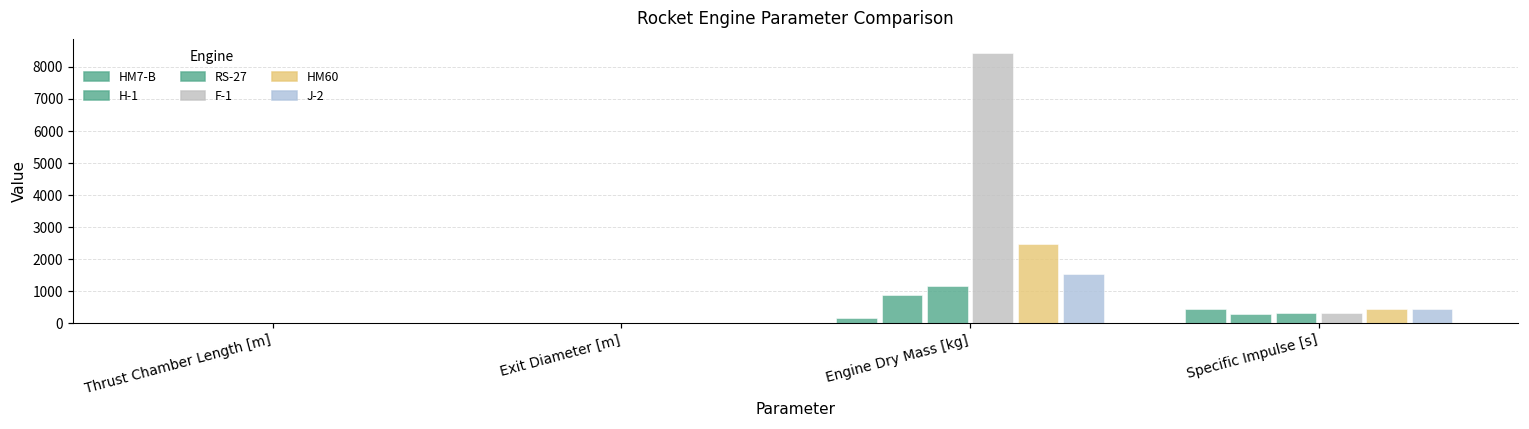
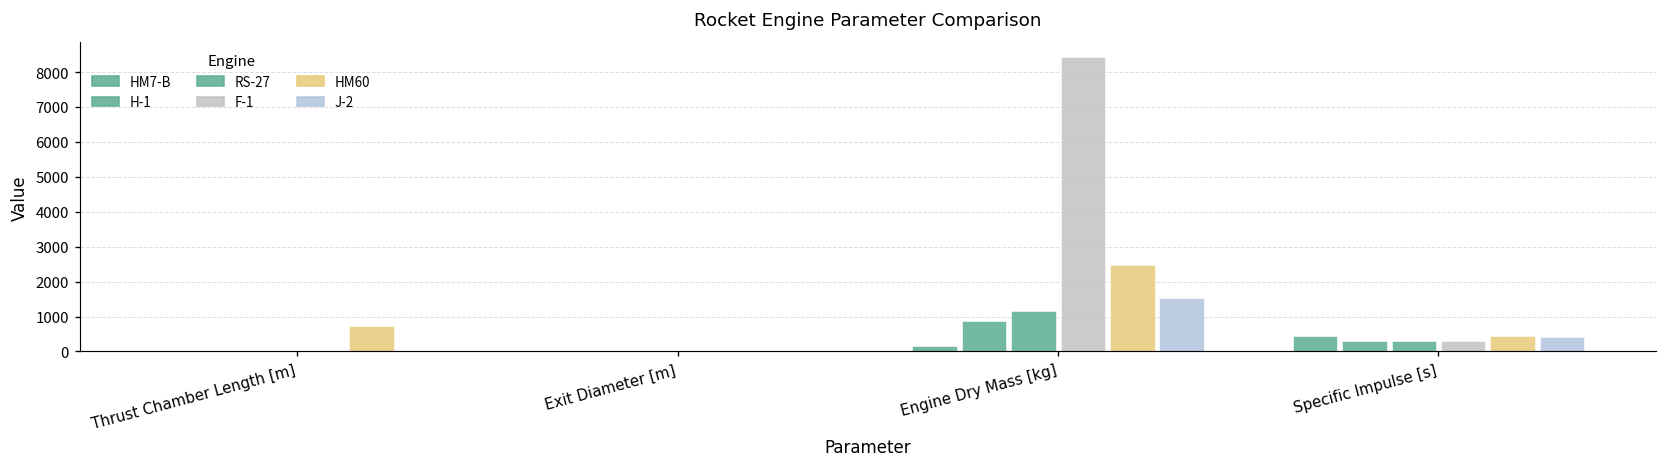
  {
    "HM60": {
-     "Thrust Chamber Length [m]": 0,
+     "Thrust Chamber Length [m]": 700,
      "Engine Dry Mass [kg]": 2500,
      "Specific Impulse [s]": 400
    }
  }
